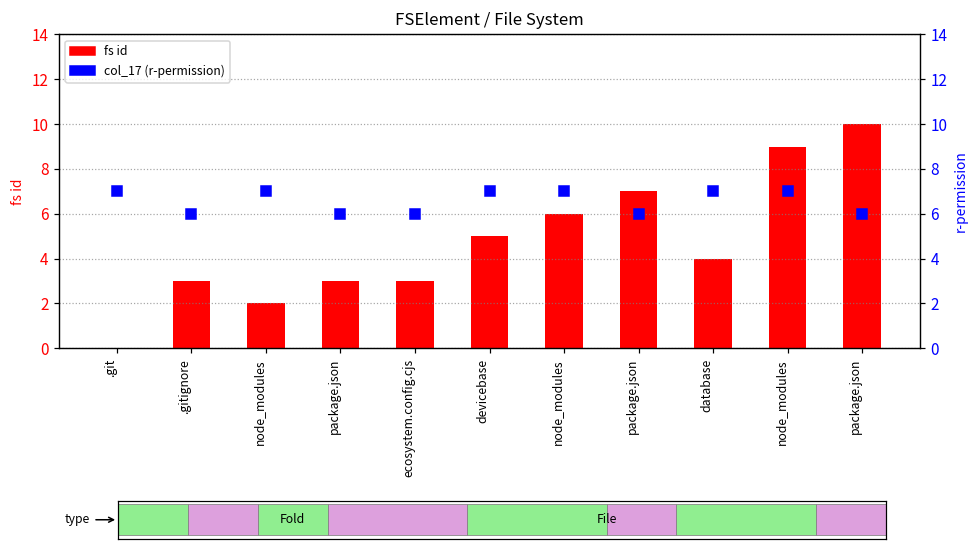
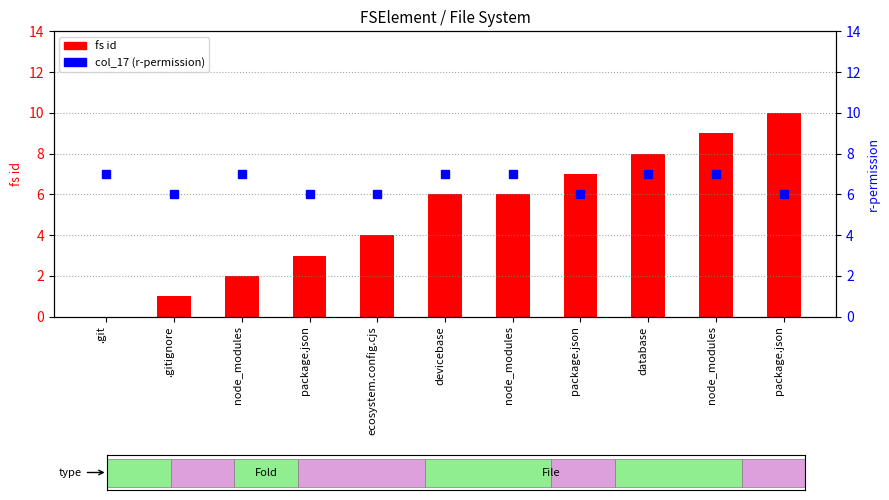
  {
    "FSElement / File System": {
      "fs id": {
        ".git": 0,
-       ".gitignore": 3,
-       "ecosystem.config.cjs": 3,
-       "devicebase": 5,
-       "database": 4
+       ".gitignore": 1,
+       "ecosystem.config.cjs": 4,
+       "devicebase": 6,
+       "database": 8
      },
      "col_17 (r-permission)": {
        ".git": 7.0,
        ".gitignore": 6.0,
        "ecosystem.config.cjs": 6.0,
        "devicebase": 7.0,
        "database": 7.0
      }
    }
  }
